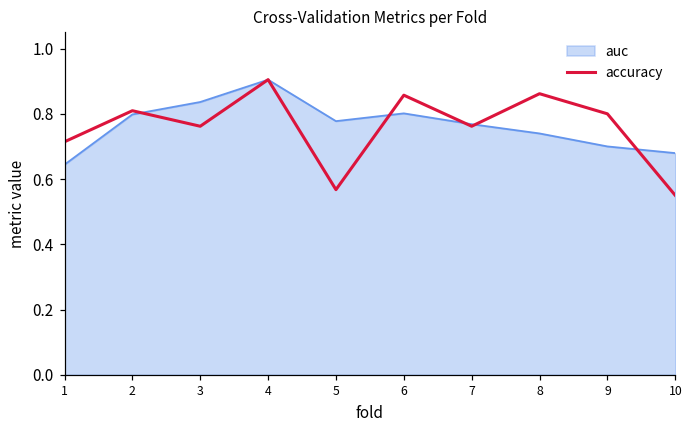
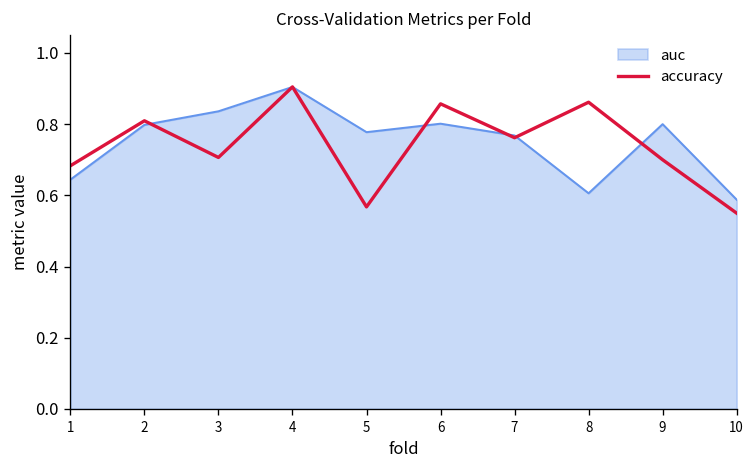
  {
    "auc": {
      "1": 0.64,
      "2": 0.80,
      "3": 0.84,
      "5": 0.78,
      "6": 0.80,
-     "8": 0.74,
-     "9": 0.7,
-     "10": 0.68
+     "8": 0.61,
+     "9": 0.8,
+     "10": 0.59
    },
    "accuracy": {
-     "1": 0.71,
+     "1": 0.68,
      "2": 0.81,
-     "3": 0.76,
+     "3": 0.71,
      "5": 0.57,
      "6": 0.86,
      "8": 0.86,
-     "9": 0.8,
+     "9": 0.7,
      "10": 0.55
    }
  }
